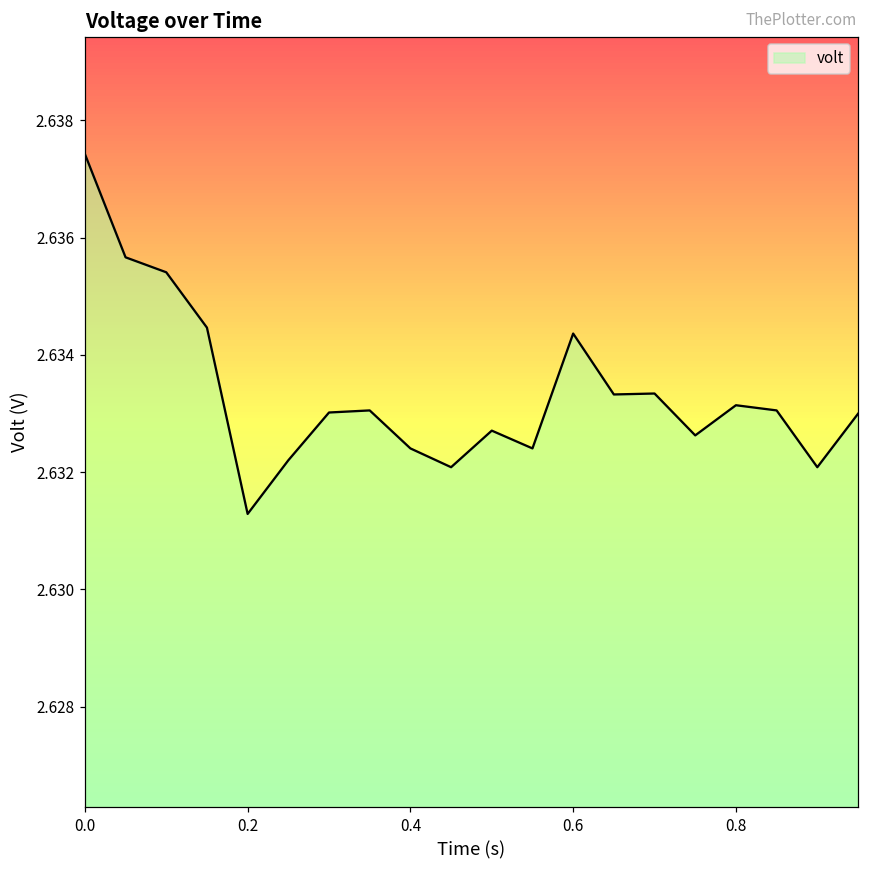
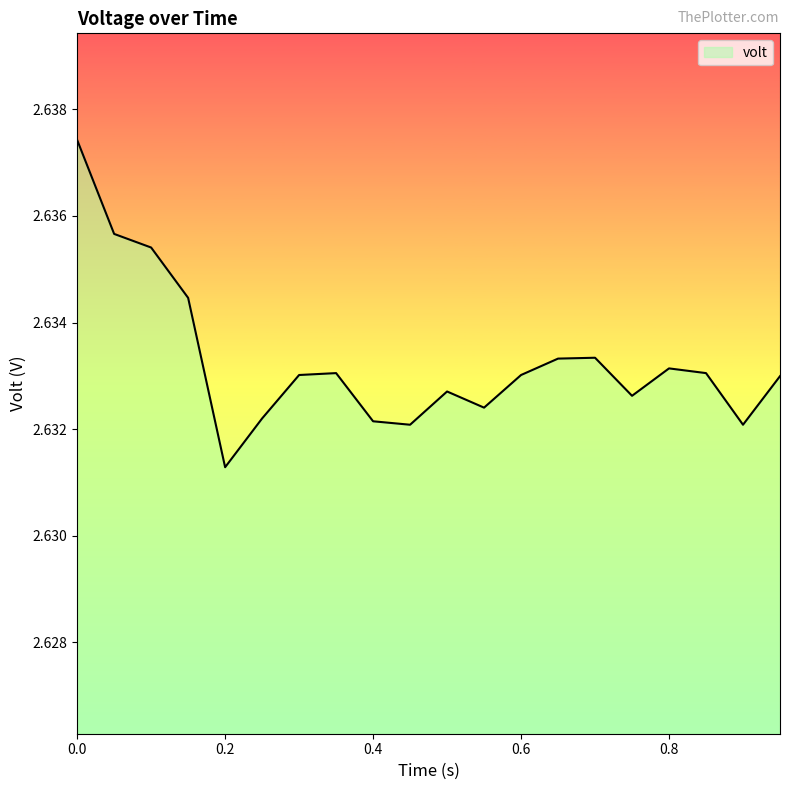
  {
    "0.0": 2.6374,
    "0.2": 2.6313,
-   "0.4": 2.6324,
-   "0.6": 2.6344,
+   "0.4": 2.6321,
+   "0.6": 2.6330,
    "0.8": 2.6331
  }
